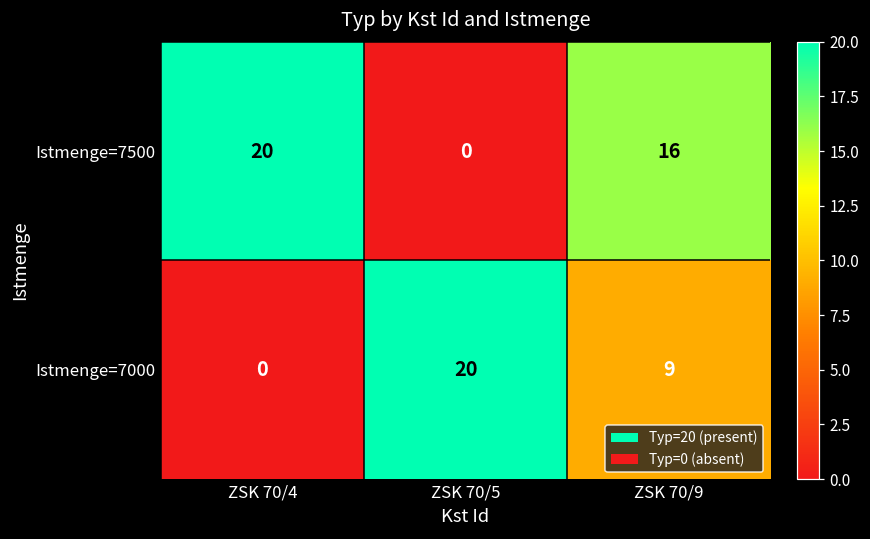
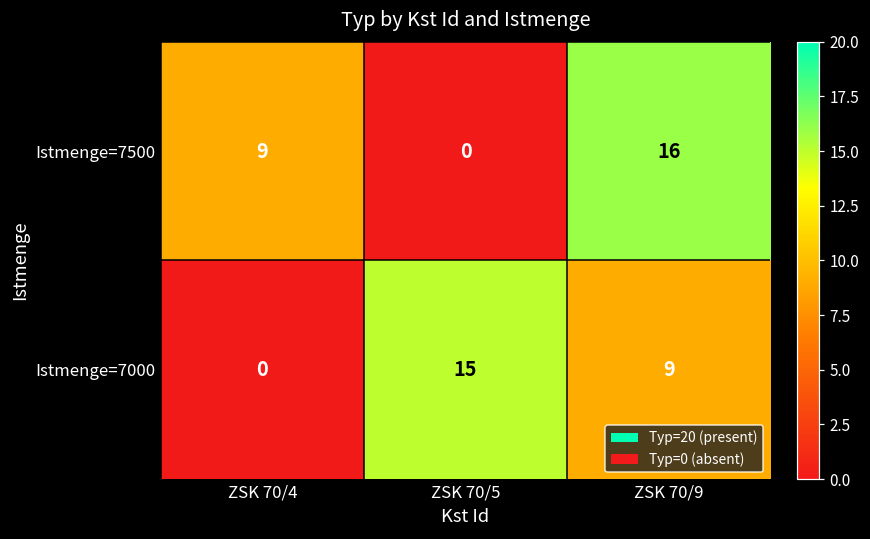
  {
    "Istmenge=7500": {
-     "ZSK 70/4": 20,
+     "ZSK 70/4": 9,
      "ZSK 70/5": 0,
      "ZSK 70/9": 16
    },
    "Istmenge=7000": {
      "ZSK 70/4": 0,
-     "ZSK 70/5": 20,
+     "ZSK 70/5": 15,
      "ZSK 70/9": 9
    }
  }
